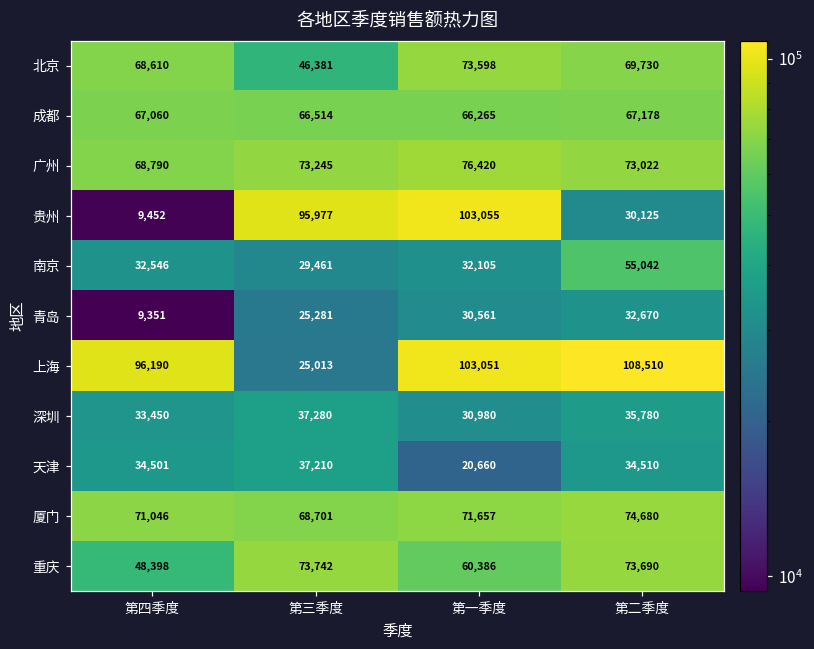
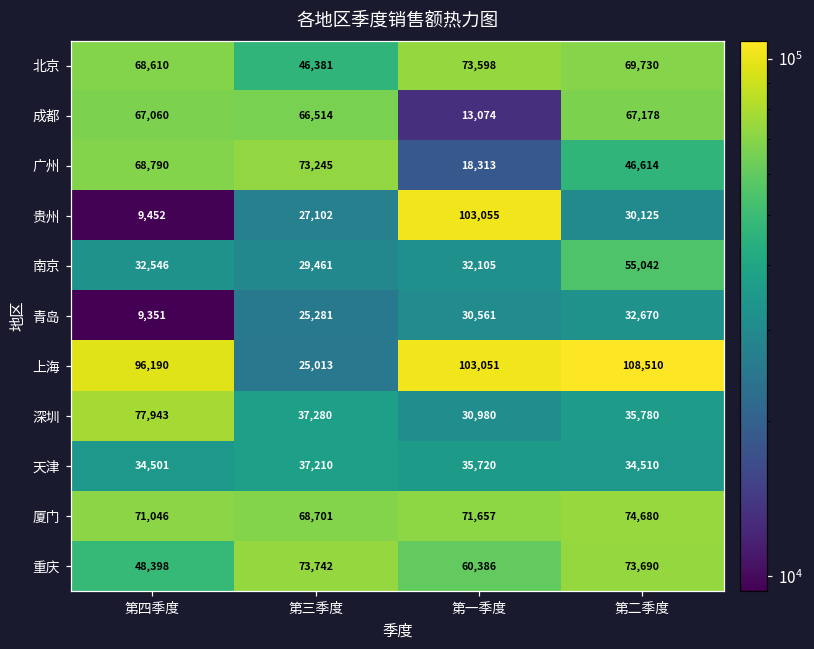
  {
    "北京": {
      "第四季度": "68,610",
      "第三季度": "46,381",
      "第一季度": "73,598",
      "第二季度": "69,730"
    },
    "成都": {
      "第四季度": "67,060",
      "第三季度": "66,514",
-     "第一季度": "66,265",
+     "第一季度": "13,074",
      "第二季度": "67,178"
    },
    "广州": {
      "第四季度": "68,790",
      "第三季度": "73,245",
-     "第一季度": "76,420",
-     "第二季度": "73,022"
+     "第一季度": "18,313",
+     "第二季度": "46,614"
    },
    "贵州": {
      "第四季度": "9,452",
-     "第三季度": "95,977",
+     "第三季度": "27,102",
      "第一季度": "103,055",
      "第二季度": "30,125"
    },
    "南京": {
      "第四季度": "32,546",
      "第三季度": "29,461",
      "第一季度": "32,105",
      "第二季度": "55,042"
    },
    "青岛": {
      "第四季度": "9,351",
      "第三季度": "25,281",
      "第一季度": "30,561",
      "第二季度": "32,670"
    },
    "上海": {
      "第四季度": "96,190",
      "第三季度": "25,013",
      "第一季度": "103,051",
      "第二季度": "108,510"
    },
    "深圳": {
-     "第四季度": "33,450",
+     "第四季度": "77,943",
      "第三季度": "37,280",
      "第一季度": "30,980",
      "第二季度": "35,780"
    },
    "天津": {
      "第四季度": "34,501",
      "第三季度": "37,210",
-     "第一季度": "20,660",
+     "第一季度": "35,720",
      "第二季度": "34,510"
    },
    "厦门": {
      "第四季度": "71,046",
      "第三季度": "68,701",
      "第一季度": "71,657",
      "第二季度": "74,680"
    },
    "重庆": {
      "第四季度": "48,398",
      "第三季度": "73,742",
      "第一季度": "60,386",
      "第二季度": "73,690"
    }
  }
